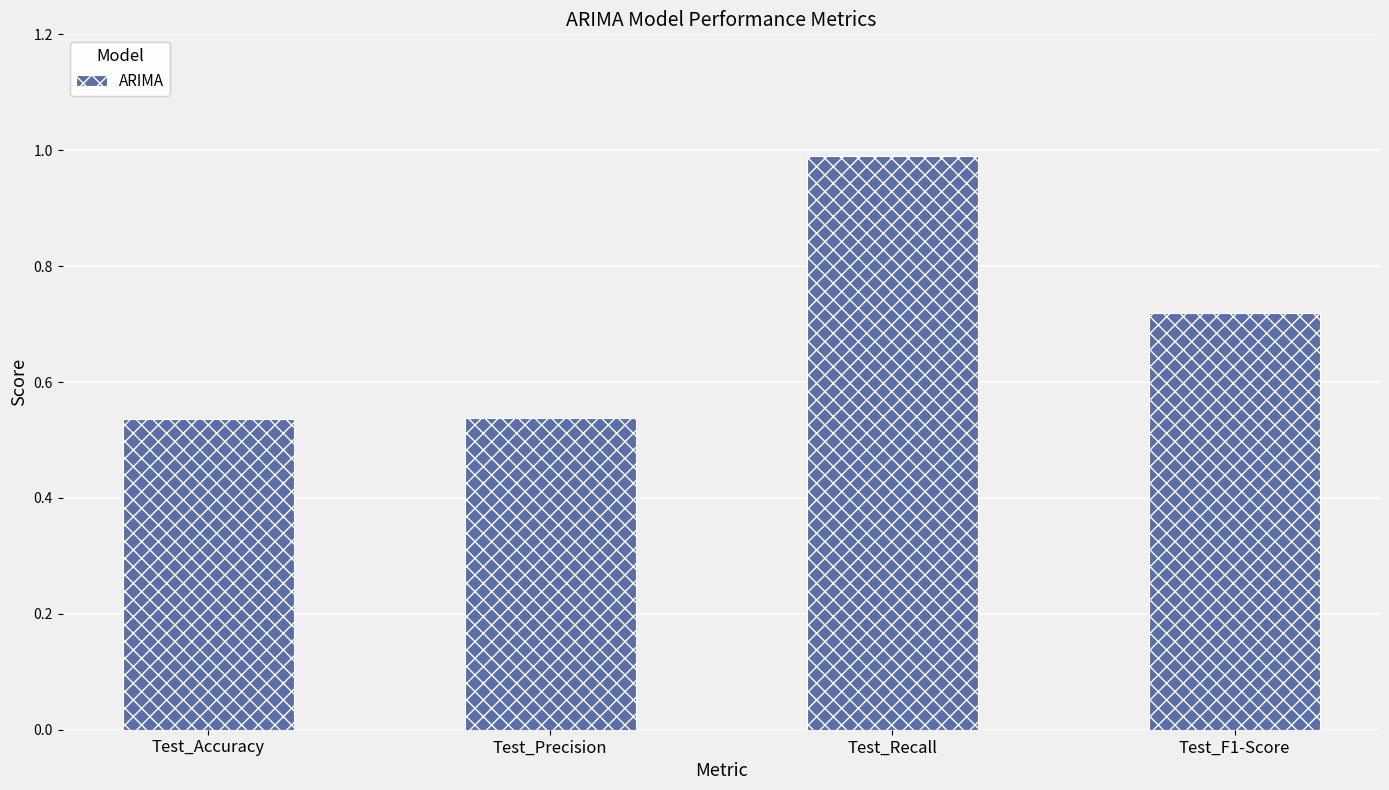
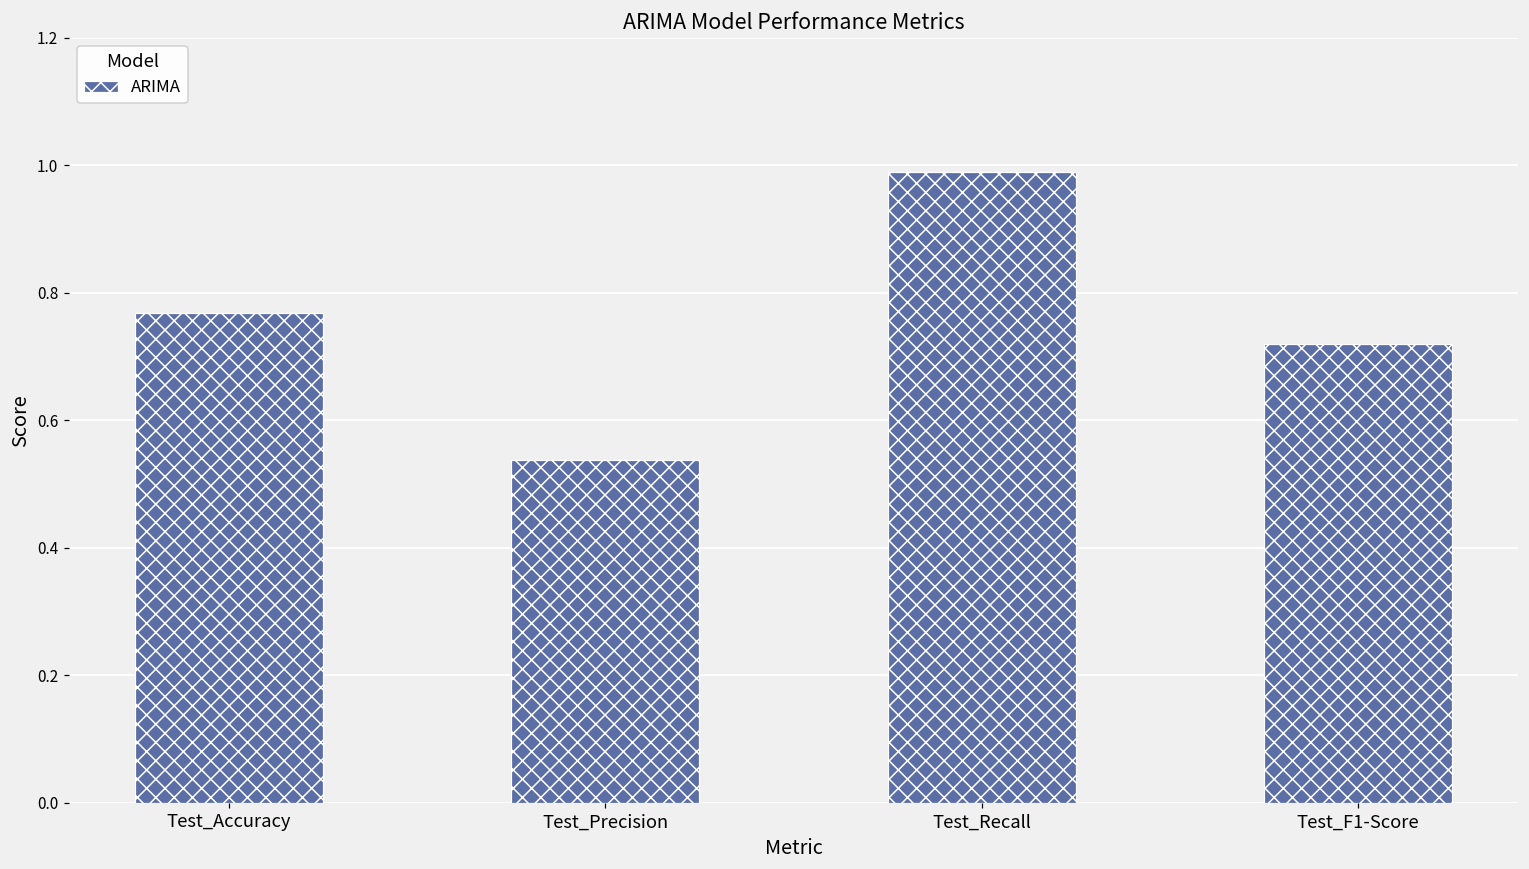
  {
-   "Test_Accuracy": 0.54,
+   "Test_Accuracy": 0.77,
    "Test_Precision": 0.54,
    "Test_Recall": 0.99,
    "Test_F1-Score": 0.72
  }
